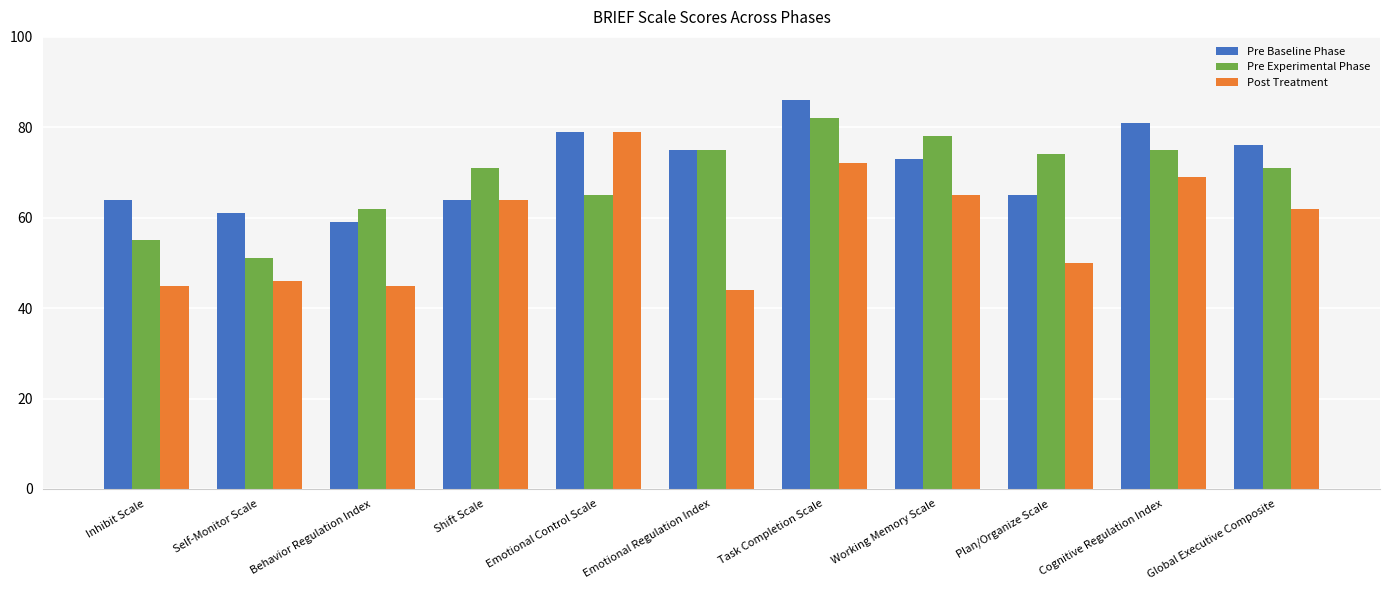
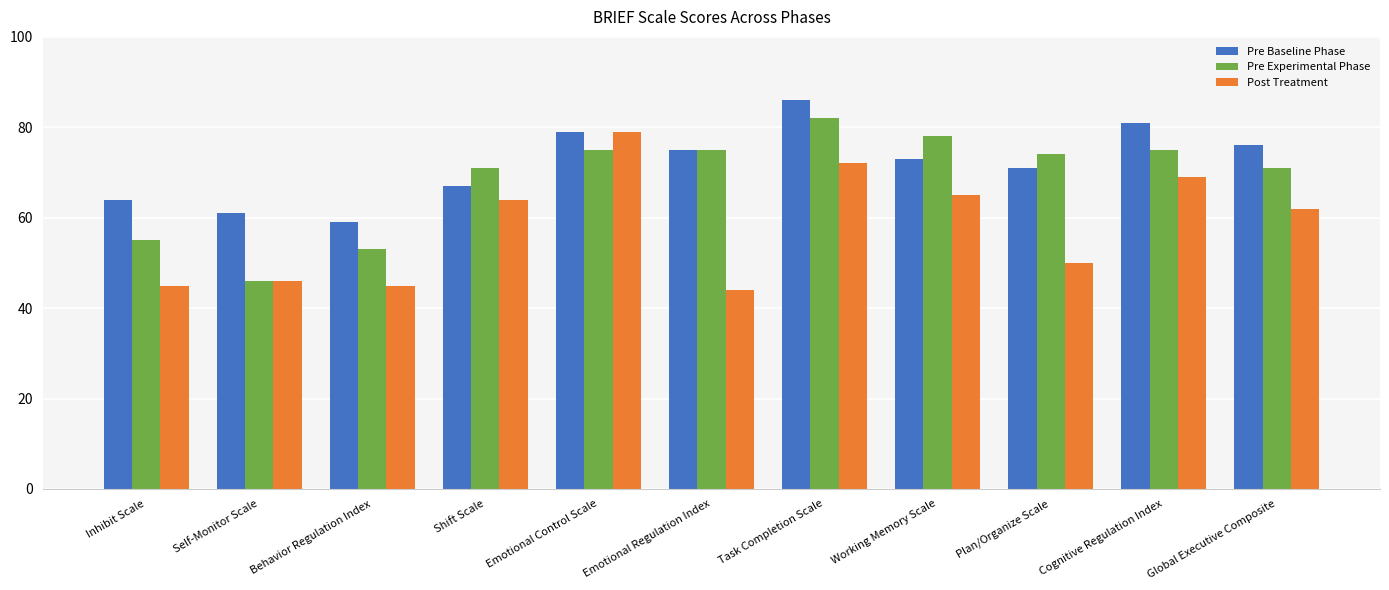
  {
    "Pre Baseline Phase": {
      "Inhibit Scale": 64,
      "Self-Monitor Scale": 61,
      "Behavior Regulation Index": 59,
-     "Shift Scale": 64,
+     "Shift Scale": 67,
      "Emotional Control Scale": 79,
      "Emotional Regulation Index": 75,
      "Task Completion Scale": 86,
      "Working Memory Scale": 73,
-     "Plan/Organize Scale": 65,
+     "Plan/Organize Scale": 71,
      "Cognitive Regulation Index": 81,
      "Global Executive Composite": 76
    },
    "Pre Experimental Phase": {
      "Inhibit Scale": 55,
-     "Self-Monitor Scale": 51,
-     "Behavior Regulation Index": 62,
+     "Self-Monitor Scale": 46,
+     "Behavior Regulation Index": 53,
      "Shift Scale": 71,
-     "Emotional Control Scale": 65,
+     "Emotional Control Scale": 75,
      "Emotional Regulation Index": 75,
      "Task Completion Scale": 82,
      "Working Memory Scale": 78,
      "Plan/Organize Scale": 74,
      "Cognitive Regulation Index": 75,
      "Global Executive Composite": 71
    },
    "Post Treatment": {
      "Inhibit Scale": 45,
      "Self-Monitor Scale": 46,
      "Behavior Regulation Index": 45,
      "Shift Scale": 64,
      "Emotional Control Scale": 79,
      "Emotional Regulation Index": 44,
      "Task Completion Scale": 72,
      "Working Memory Scale": 65,
      "Plan/Organize Scale": 50,
      "Cognitive Regulation Index": 69,
      "Global Executive Composite": 62
    }
  }
